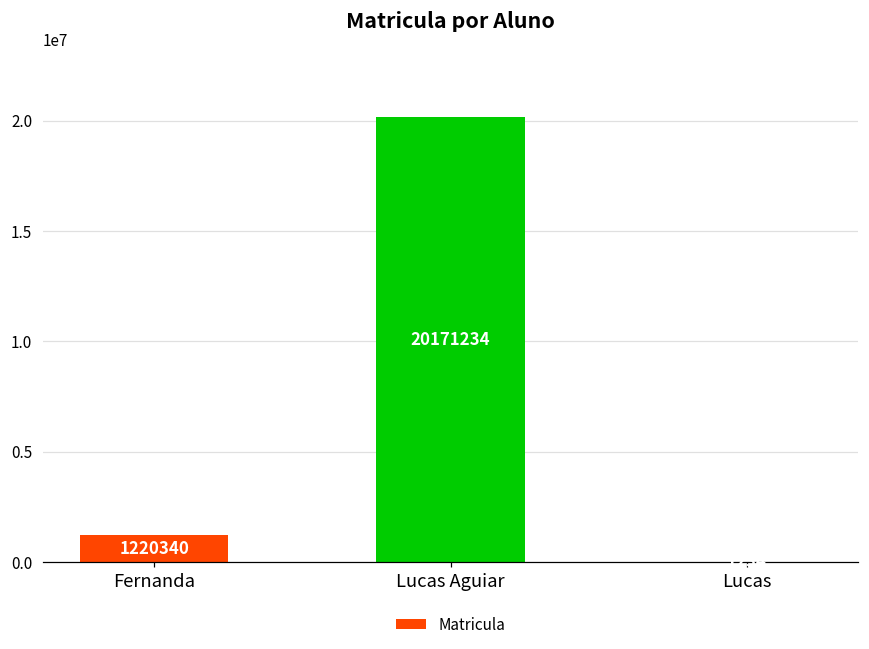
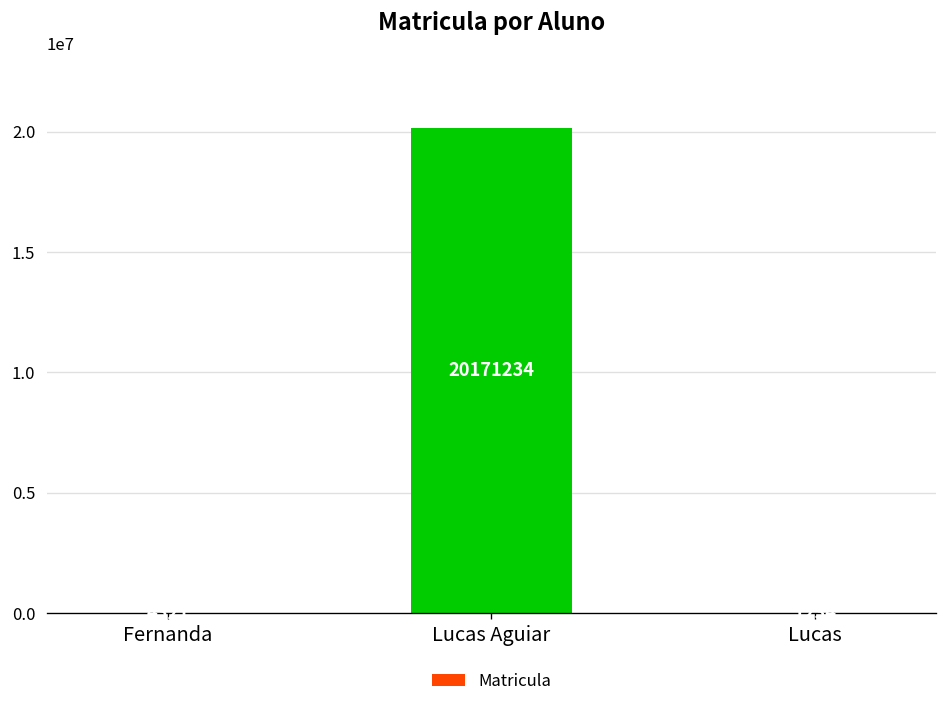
  {
-   "Fernanda": 1200000
+   "Fernanda": 0
  }
